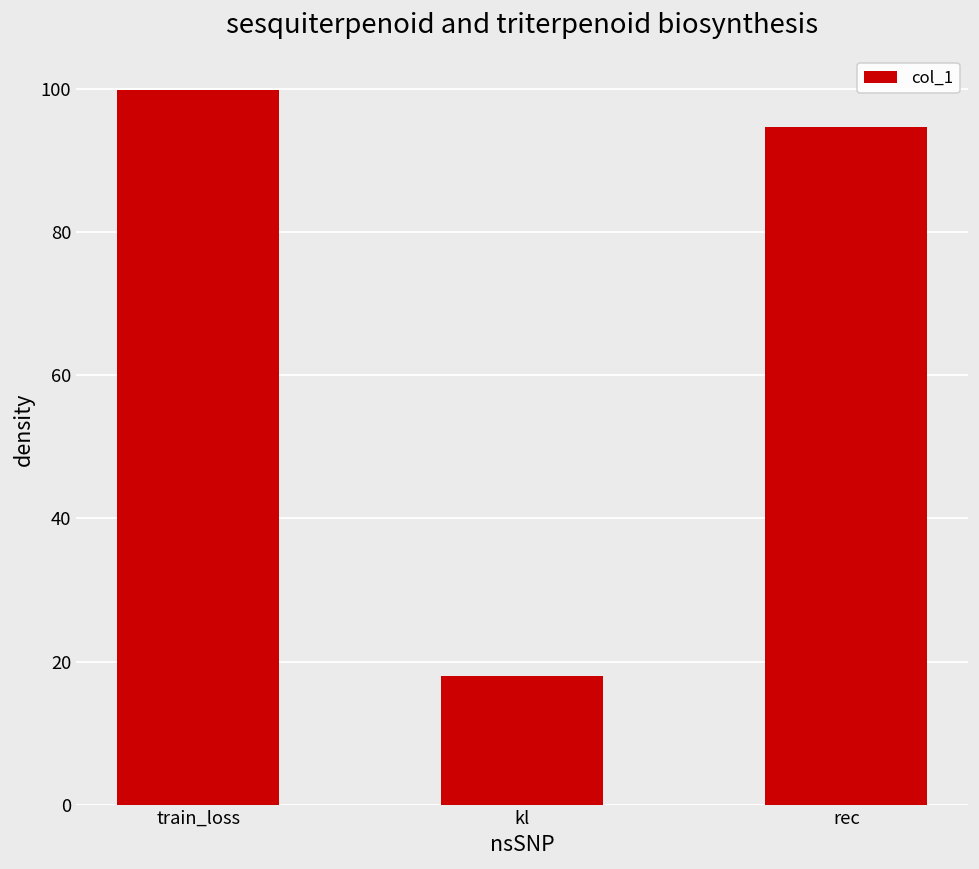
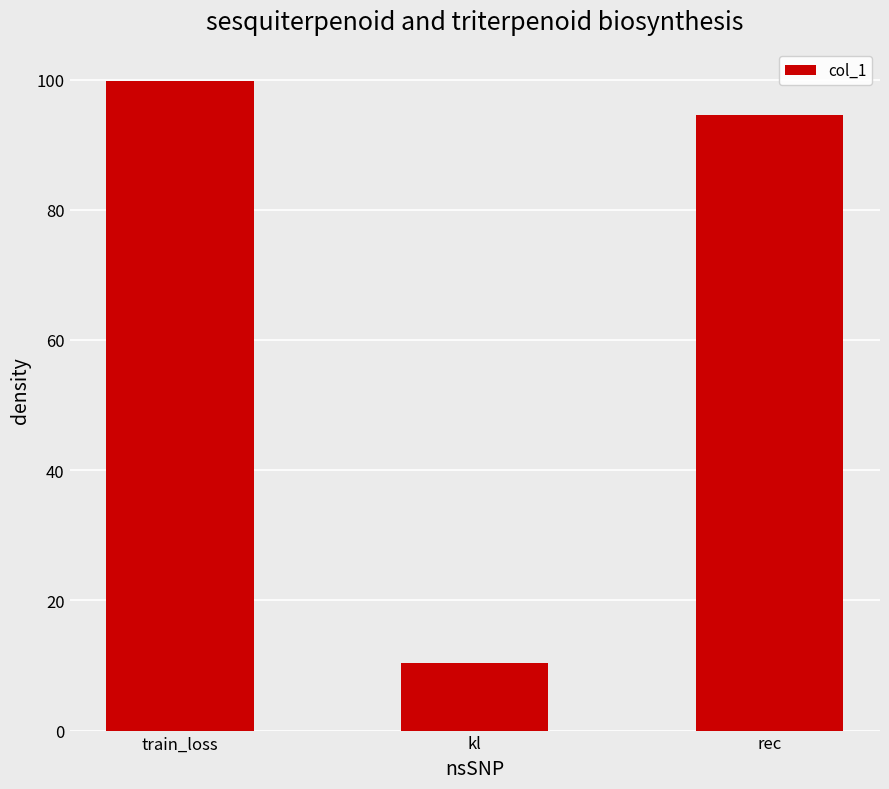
  {
    "train_loss": 100,
-   "kl": 18,
+   "kl": 10,
    "rec": 95
  }
